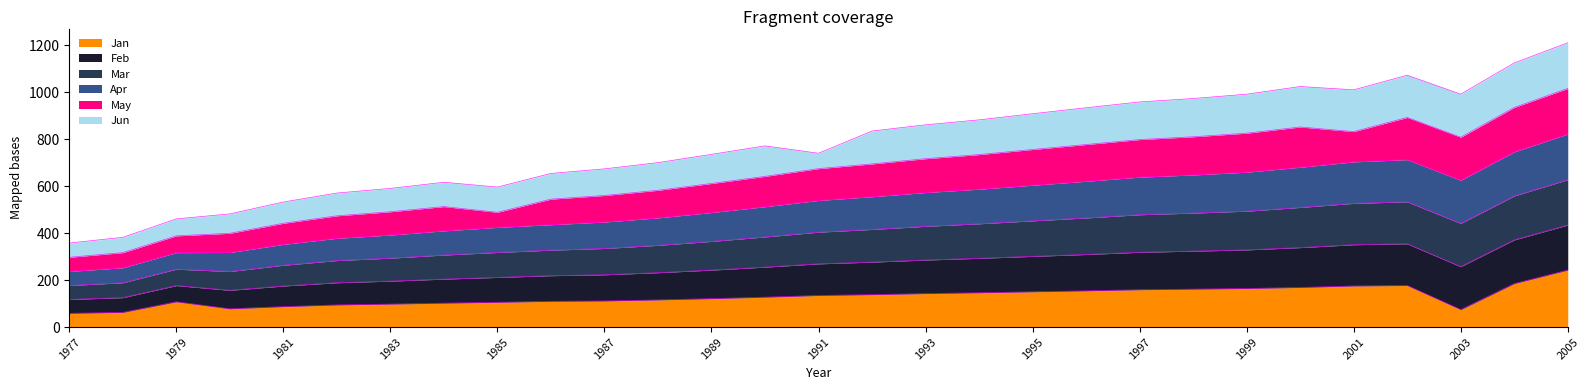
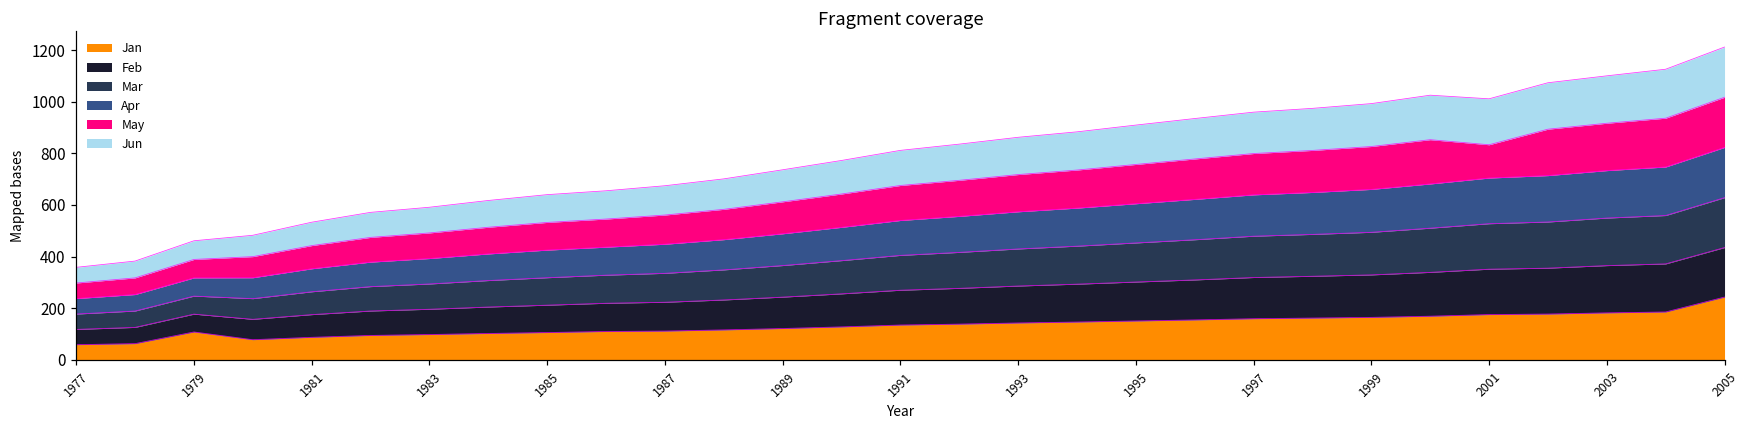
  {
    "Jan": {
      "1977": 60,
      "1979": 110,
      "1981": 90,
      "1983": 100,
      "1985": 110,
      "1987": 110,
      "1989": 120,
      "1991": 130,
      "1993": 140,
      "1995": 150,
      "1997": 160,
      "1999": 160,
      "2001": 180,
-     "2003": 70,
+     "2003": 180,
      "2005": 240
    },
    "May": {
      "1977": 60,
      "1979": 70,
      "1981": 90,
      "1983": 100,
-     "1985": 60,
+     "1985": 110,
      "1987": 110,
      "1989": 120,
      "1991": 140,
      "1993": 140,
      "1995": 150,
      "1997": 160,
      "1999": 170,
      "2001": 130,
      "2003": 180,
      "2005": 190
    },
    "Jun": {
      "1977": 60,
      "1979": 70,
      "1981": 90,
      "1983": 100,
      "1985": 110,
      "1987": 110,
      "1989": 120,
-     "1991": 70,
+     "1991": 140,
      "1993": 140,
      "1995": 150,
      "1997": 160,
      "1999": 170,
      "2001": 180,
      "2003": 180,
      "2005": 190
    }
  }
